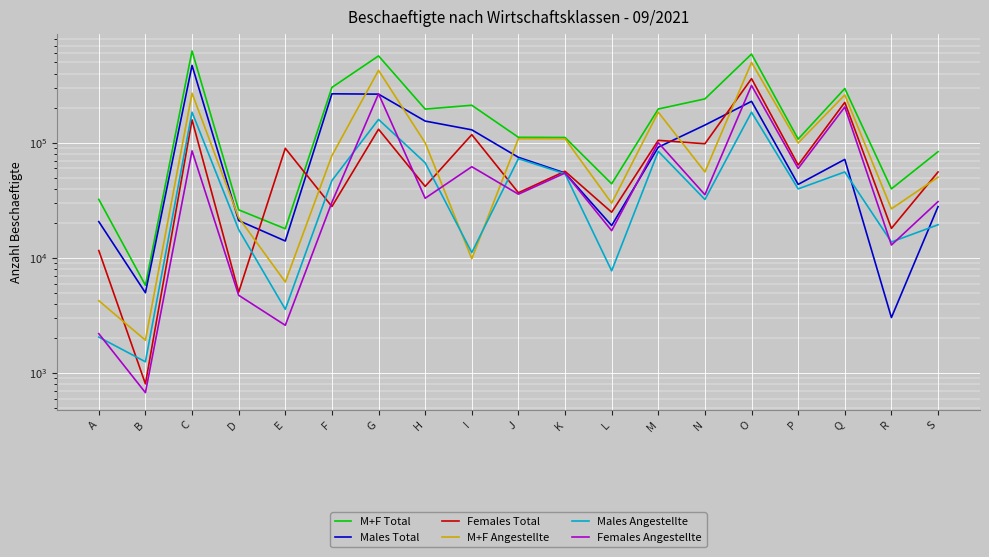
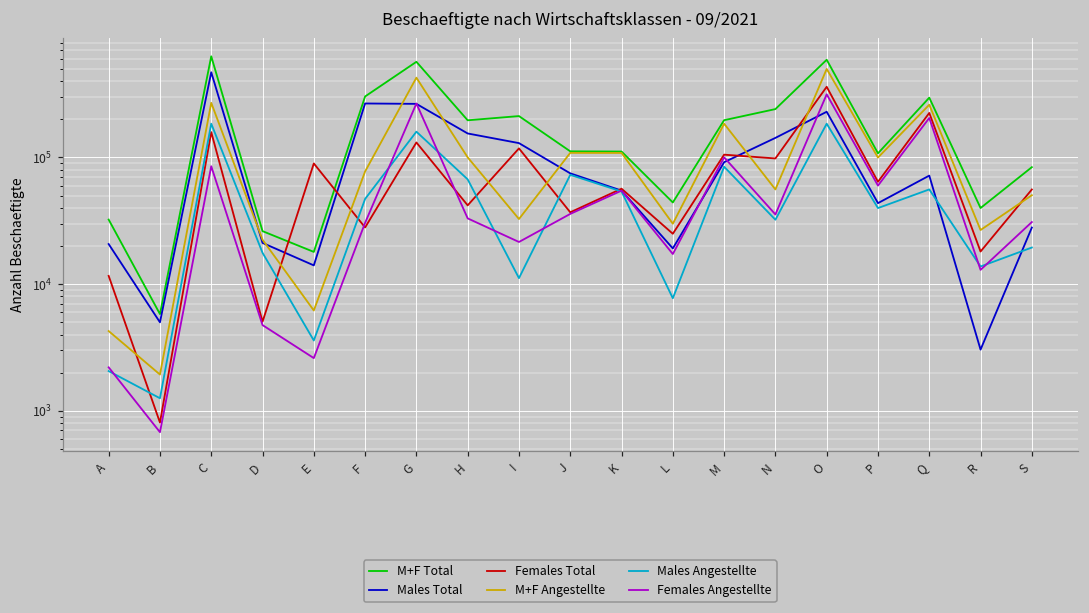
  {
    "M+F Total": {
      "A": 32000,
      "B": 6000,
      "C": 600000,
      "D": 26000,
      "E": 18000,
      "F": 300000,
      "G": 600000,
      "H": 200000,
      "I": 210000,
      "L": 44000,
      "M": 200000,
      "N": 240000,
      "O": 600000,
      "P": 110000,
      "Q": 300000,
      "R": 40000,
      "S": 80000
    },
    "Males Total": {
      "A": 21000,
      "B": 5000,
      "C": 470000,
      "D": 21000,
      "E": 14000,
      "F": 270000,
      "H": 150000,
      "I": 130000,
      "L": 19000,
      "M": 90000,
      "N": 140000,
      "O": 230000,
      "P": 44000,
      "Q": 70000,
      "R": 3000,
      "S": 28000
    },
    "Females Total": {
      "A": 12000,
      "B": 800,
      "C": 160000,
      "D": 5000,
      "E": 90000,
      "F": 28000,
      "G": 130000,
      "H": 42000,
      "I": 120000,
      "L": 25000,
      "N": 100000,
      "O": 360000,
      "P": 60000,
      "Q": 220000,
      "R": 18000,
      "S": 60000
    },
    "M+F Angestellte": {
      "A": 4300,
      "B": 1900,
      "C": 270000,
      "D": 22000,
      "E": 6000,
      "F": 80000,
      "G": 430000,
      "H": 100000,
-     "I": 10000,
+     "I": 33000,
      "L": 30000,
      "M": 180000,
      "N": 60000,
      "O": 500000,
      "P": 100000,
      "Q": 260000,
      "R": 27000,
      "S": 50000
    },
    "Males Angestellte": {
      "A": 2100,
      "B": 1300,
      "C": 180000,
      "D": 18000,
      "E": 3600,
      "F": 47000,
      "G": 160000,
      "H": 70000,
      "I": 11000,
      "L": 8000,
      "M": 80000,
      "N": 32000,
      "O": 180000,
      "P": 40000,
      "Q": 60000,
      "R": 14000,
      "S": 19000
    },
    "Females Angestellte": {
      "A": 2200,
      "B": 700,
      "C": 90000,
      "D": 4700,
      "E": 2600,
      "F": 30000,
      "H": 33000,
-     "I": 60000,
+     "I": 22000,
      "L": 17000,
      "N": 35000,
      "O": 320000,
      "P": 60000,
      "Q": 210000,
      "R": 13000,
      "S": 31000
    }
  }
